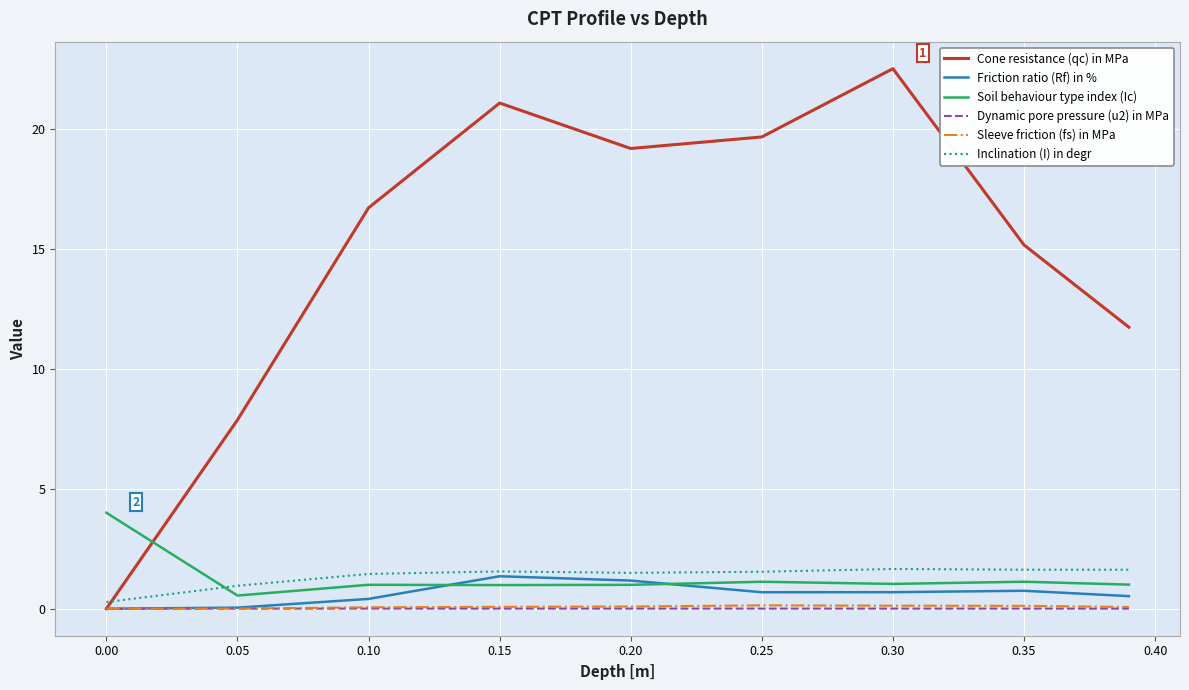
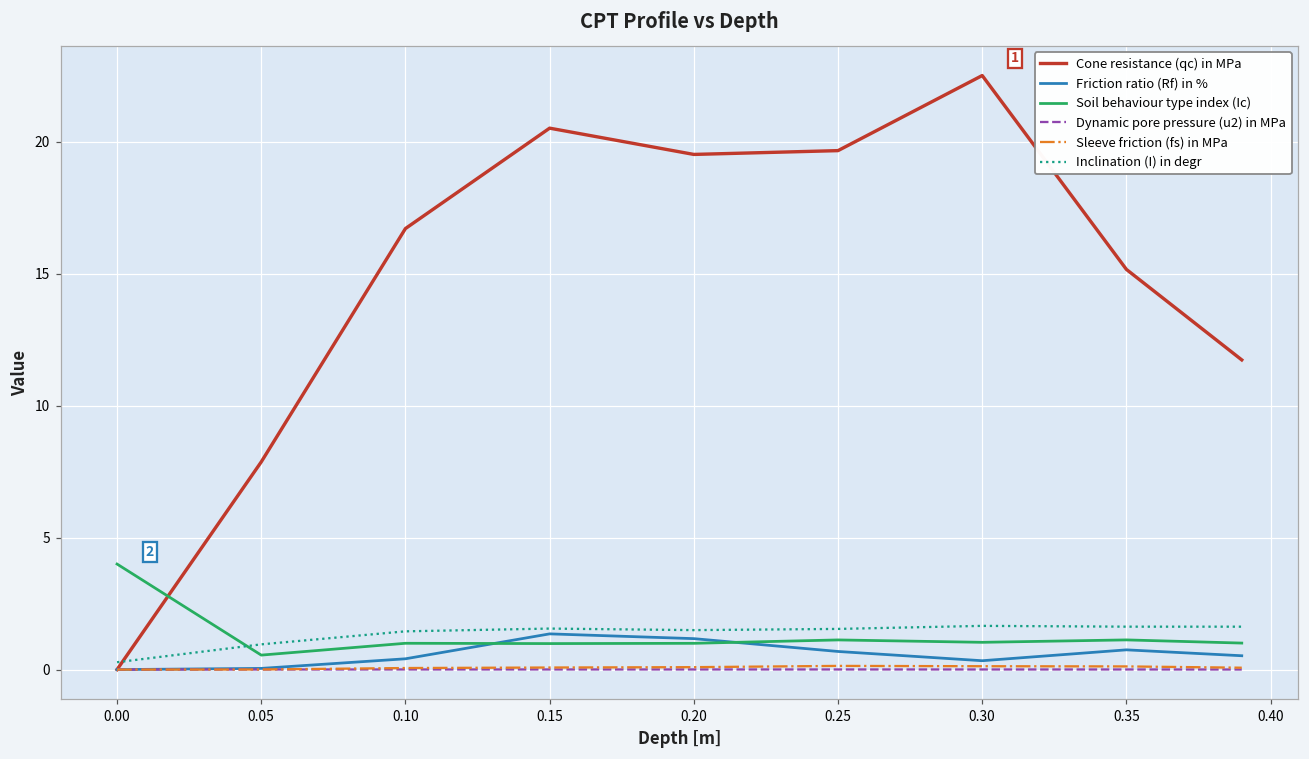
  {
    "Cone resistance (qc) in MPa": {
      "0.05": 7.9,
      "0.10": 16.7,
-     "0.15": 21.1,
-     "0.20": 19.2,
+     "0.15": 20.5,
+     "0.20": 19.5,
      "0.25": 19.7,
      "0.30": 22.5,
      "0.35": 15.2
    },
    "Friction ratio (Rf) in %": {
      "0.10": 0.4,
      "0.15": 1.4,
      "0.20": 1.2,
      "0.25": 0.7,
-     "0.30": 0.7,
+     "0.30": 0.3,
      "0.35": 0.7
    },
    "Dynamic pore pressure (u2) in MPa": {
      "0.25": 0.0,
      "0.30": 0.0,
      "0.35": 0.0
    },
    "Sleeve friction (fs) in MPa": {
      "0.25": 0.1,
      "0.30": 0.1,
      "0.35": 0.1
    }
  }
